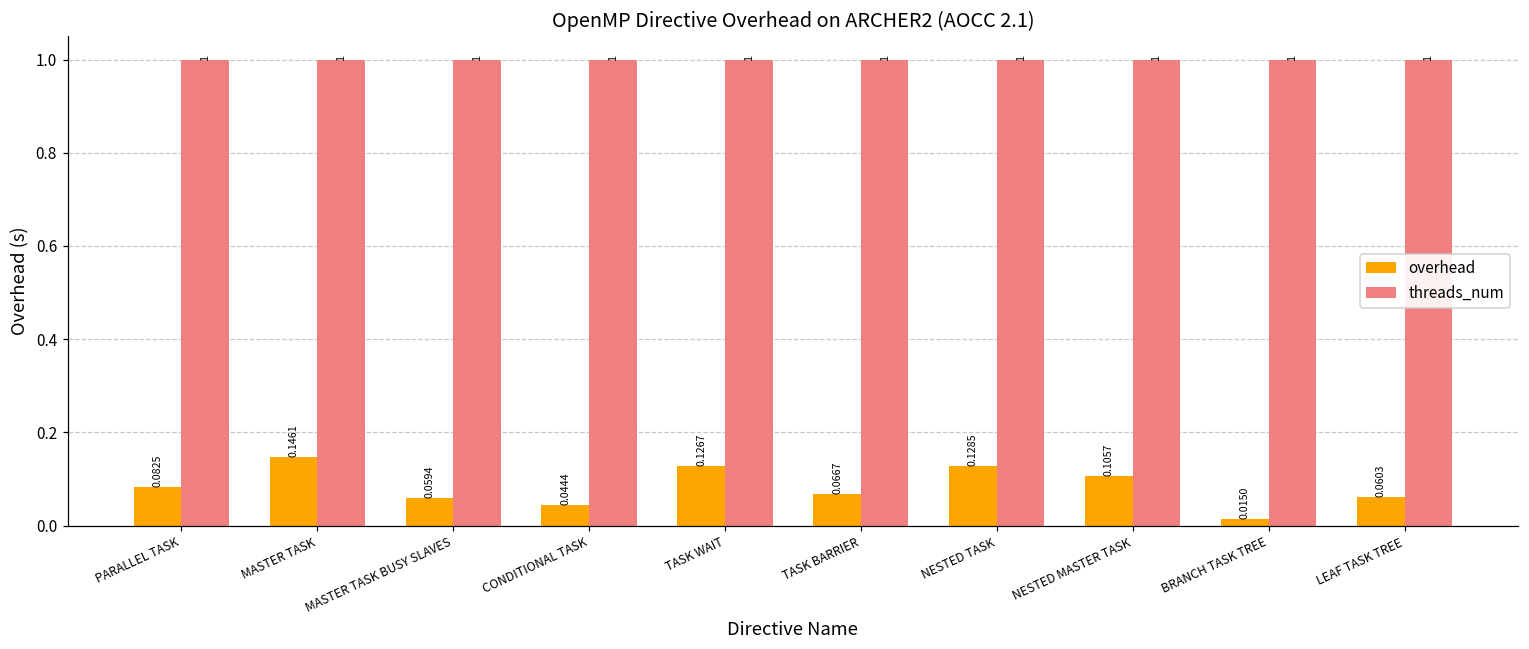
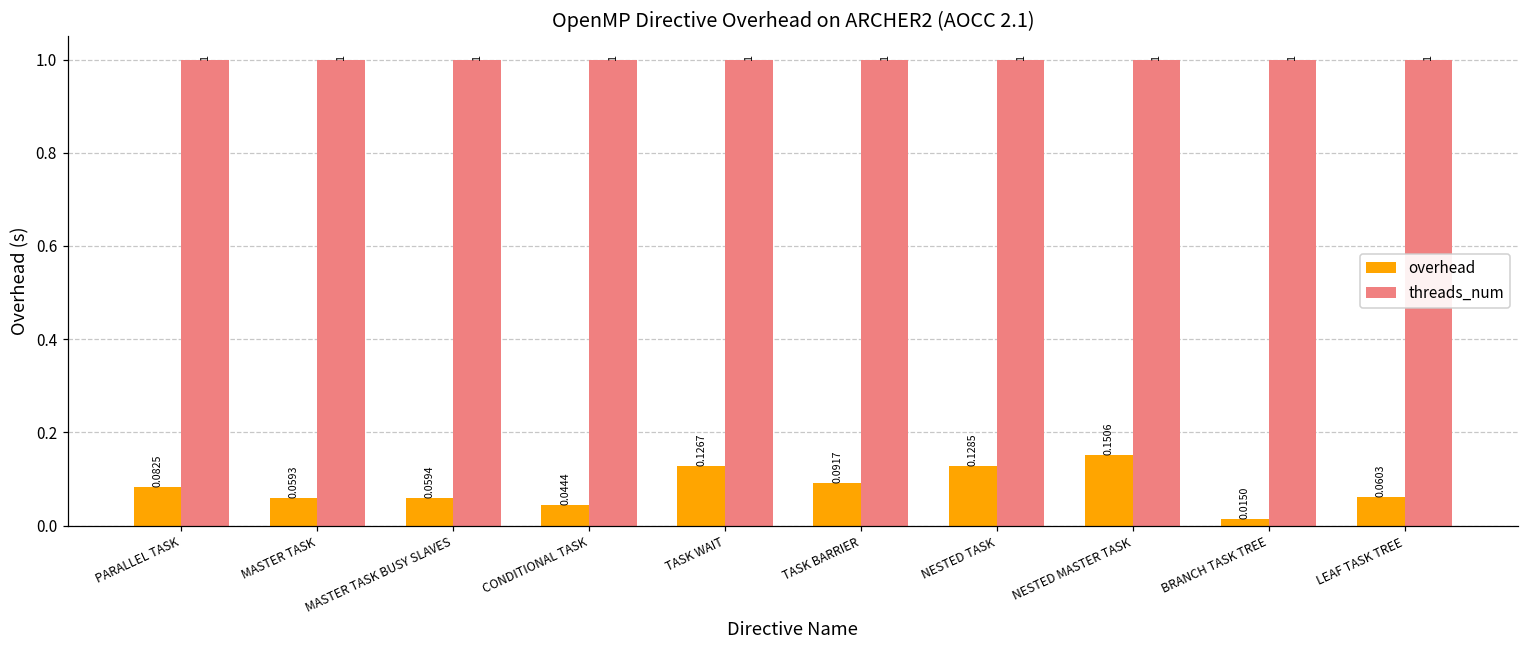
  {
    "overhead": {
      "PARALLEL TASK": 0.0825,
-     "MASTER TASK": 0.1461,
+     "MASTER TASK": 0.0593,
      "MASTER TASK BUSY SLAVES": 0.0594,
      "CONDITIONAL TASK": 0.0444,
      "TASK WAIT": 0.1267,
-     "TASK BARRIER": 0.0667,
+     "TASK BARRIER": 0.0917,
      "NESTED TASK": 0.1285,
-     "NESTED MASTER TASK": 0.1057,
+     "NESTED MASTER TASK": 0.1506,
      "BRANCH TASK TREE": 0.0150,
      "LEAF TASK TREE": 0.0603
    },
    "threads_num": {
      "PARALLEL TASK": 1,
      "MASTER TASK": 1,
      "MASTER TASK BUSY SLAVES": 1,
      "CONDITIONAL TASK": 1,
      "TASK WAIT": 1,
      "TASK BARRIER": 1,
      "NESTED TASK": 1,
      "NESTED MASTER TASK": 1,
      "BRANCH TASK TREE": 1,
      "LEAF TASK TREE": 1
    }
  }
